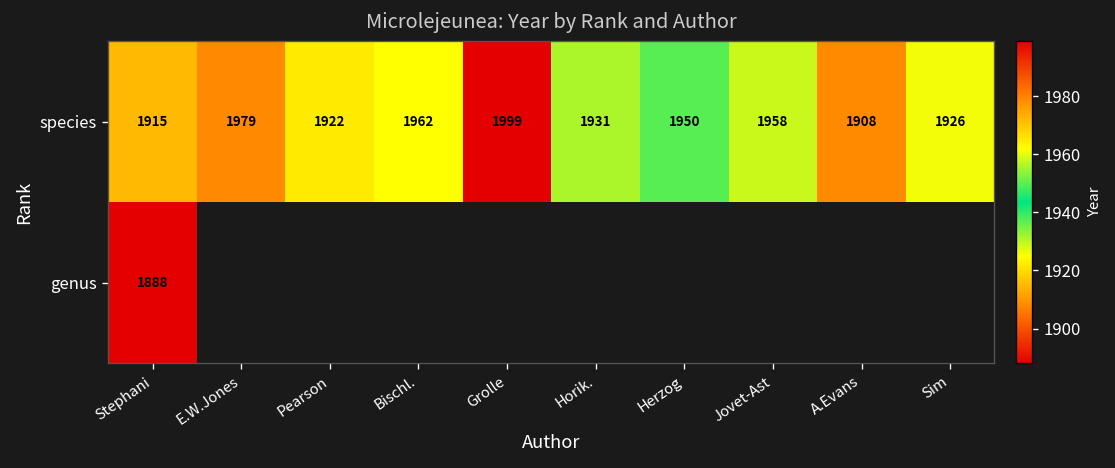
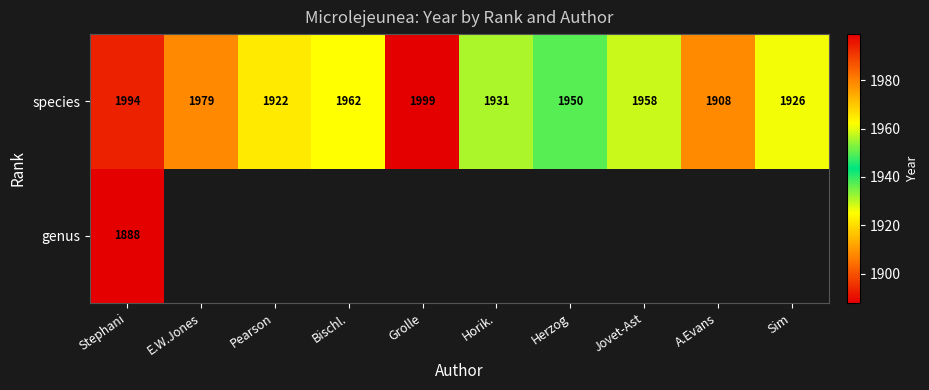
  {
    "species": {
-     "Stephani": 1915,
+     "Stephani": 1994,
      "E.W.Jones": 1979,
      "Pearson": 1922,
      "Bischl.": 1962,
      "Grolle": 1999,
      "Horik.": 1931,
      "Herzog": 1950,
      "Jovet-Ast": 1958,
      "A.Evans": 1908,
      "Sim": 1926
    },
    "genus": {
      "Stephani": 1888
    }
  }
